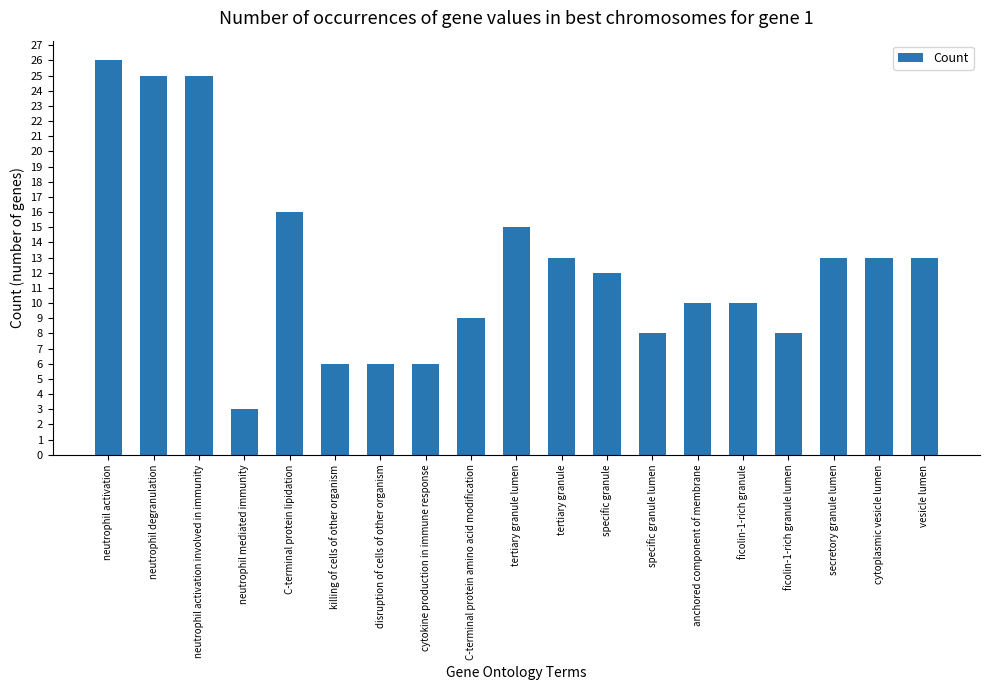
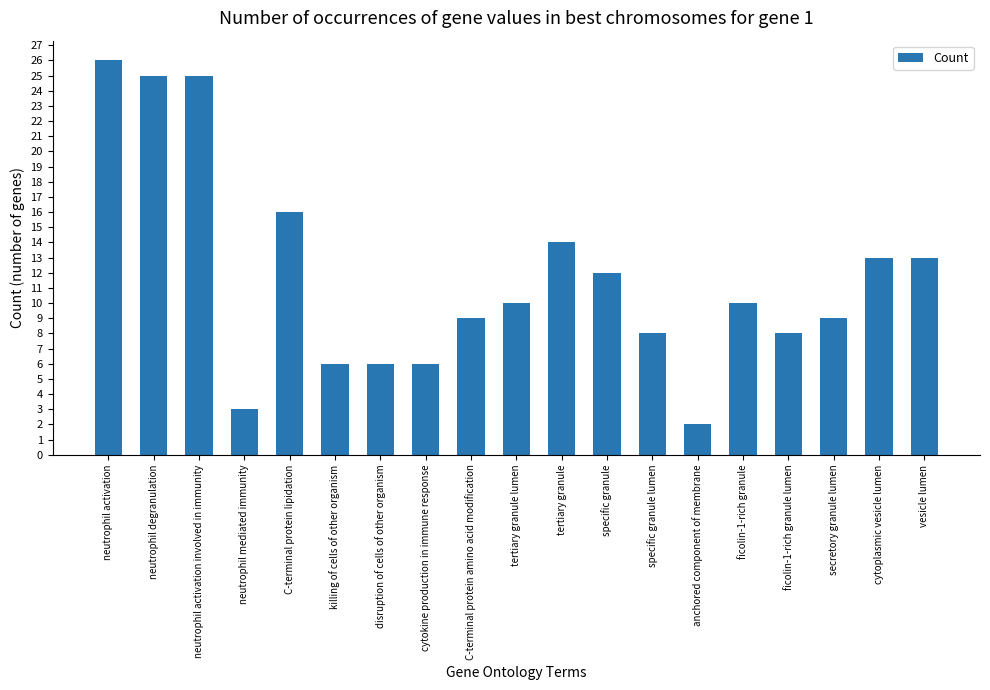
  {
    "neutrophil activation": 26,
    "neutrophil degranulation": 25,
    "neutrophil activation involved in immunity": 25,
    "neutrophil mediated immunity": 3,
    "C-terminal protein lipidation": 16,
    "killing of cells of other organism": 6,
    "disruption of cells of other organism": 6,
    "cytokine production in immune response": 6,
    "C-terminal protein amino acid modification": 9,
-   "tertiary granule lumen": 15,
-   "tertiary granule": 13,
+   "tertiary granule lumen": 10,
+   "tertiary granule": 14,
    "specific granule": 12,
    "specific granule lumen": 8,
-   "anchored component of membrane": 10,
+   "anchored component of membrane": 2,
    "ficolin-1-rich granule": 10,
    "ficolin-1-rich granule lumen": 8,
-   "secretory granule lumen": 13,
+   "secretory granule lumen": 9,
    "cytoplasmic vesicle lumen": 13,
    "vesicle lumen": 13
  }
